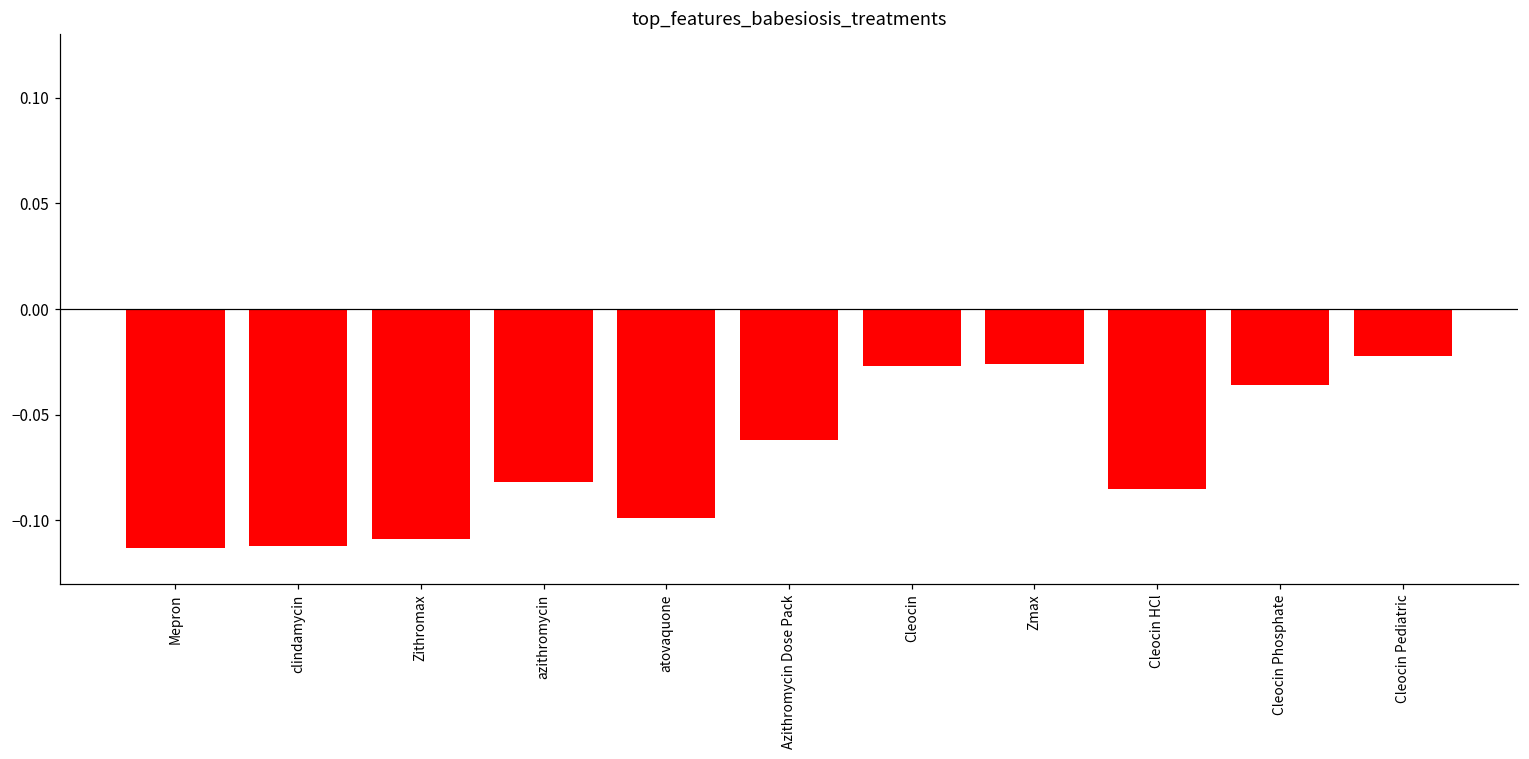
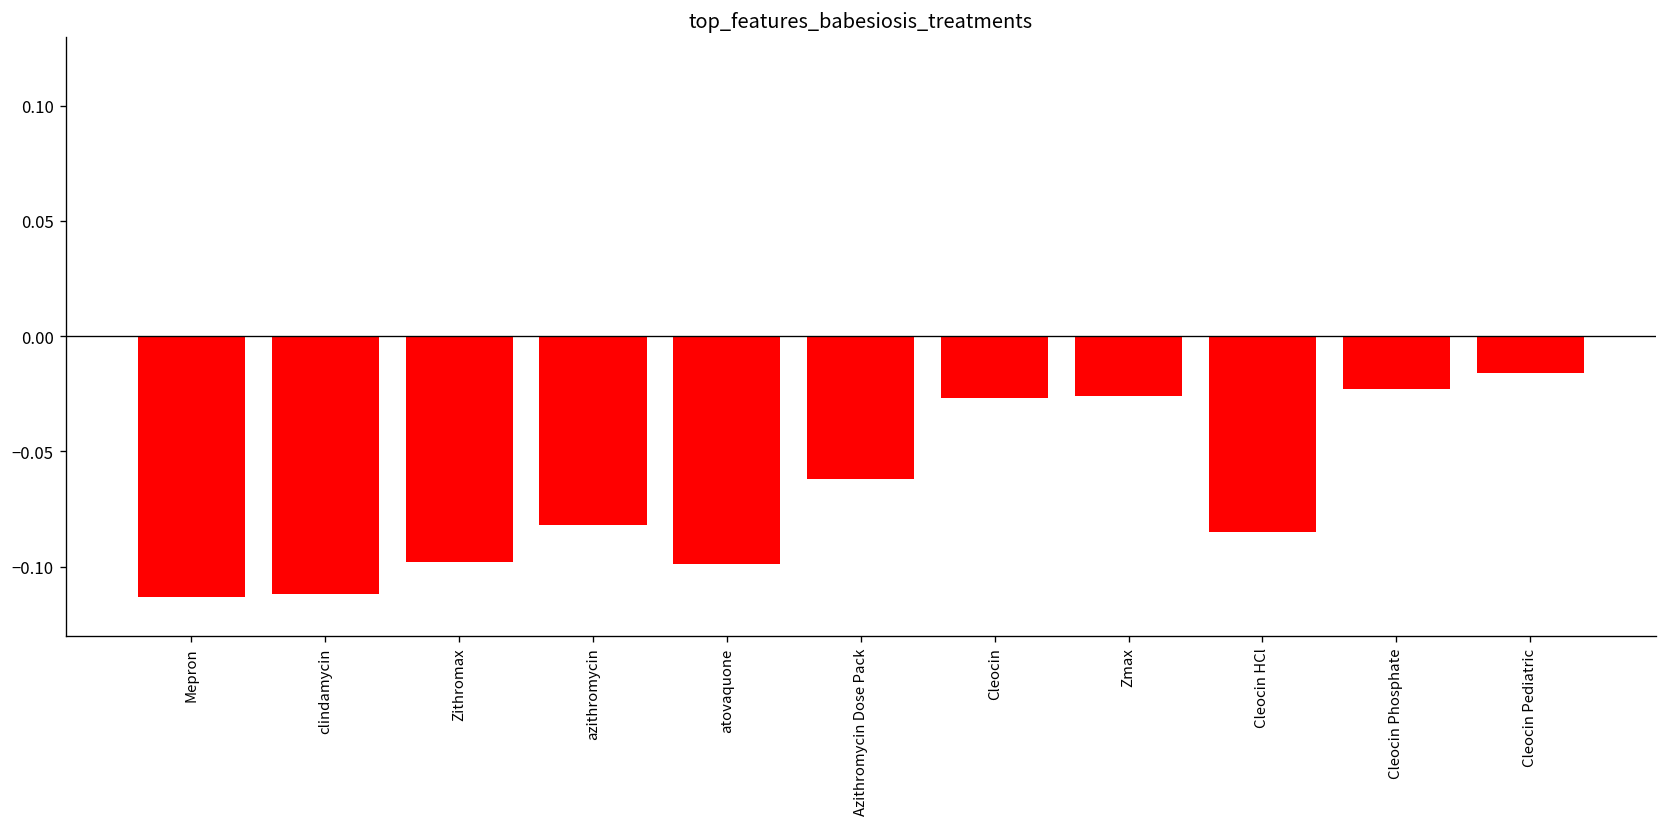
  {
    "Mepron": -0.113,
    "clindamycin": -0.112,
-   "Zithromax": -0.109,
+   "Zithromax": -0.098,
    "azithromycin": -0.082,
    "atovaquone": -0.099,
    "Azithromycin Dose Pack": -0.062,
    "Cleocin": -0.027,
    "Zmax": -0.026,
    "Cleocin HCl": -0.085,
-   "Cleocin Phosphate": -0.036,
-   "Cleocin Pediatric": -0.022
+   "Cleocin Phosphate": -0.023,
+   "Cleocin Pediatric": -0.016
  }
